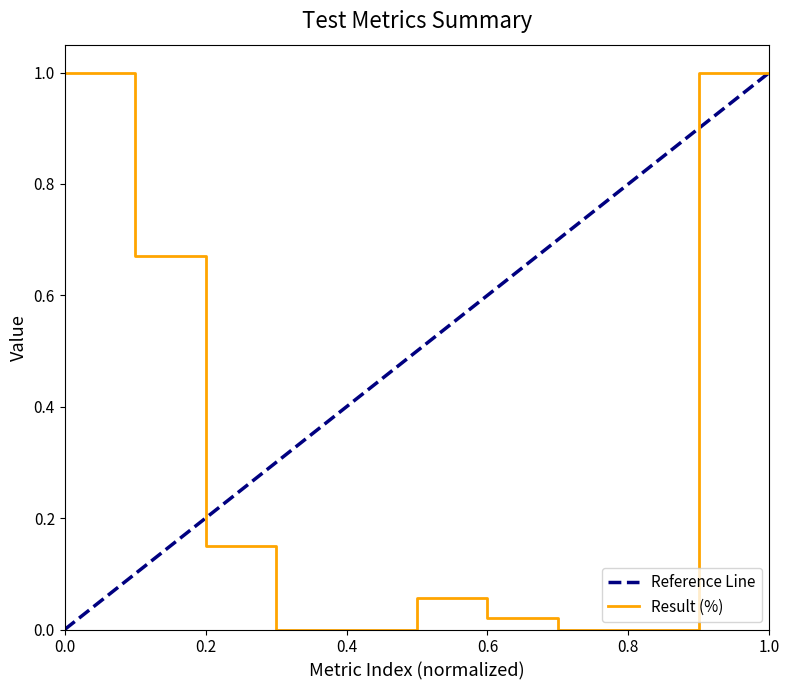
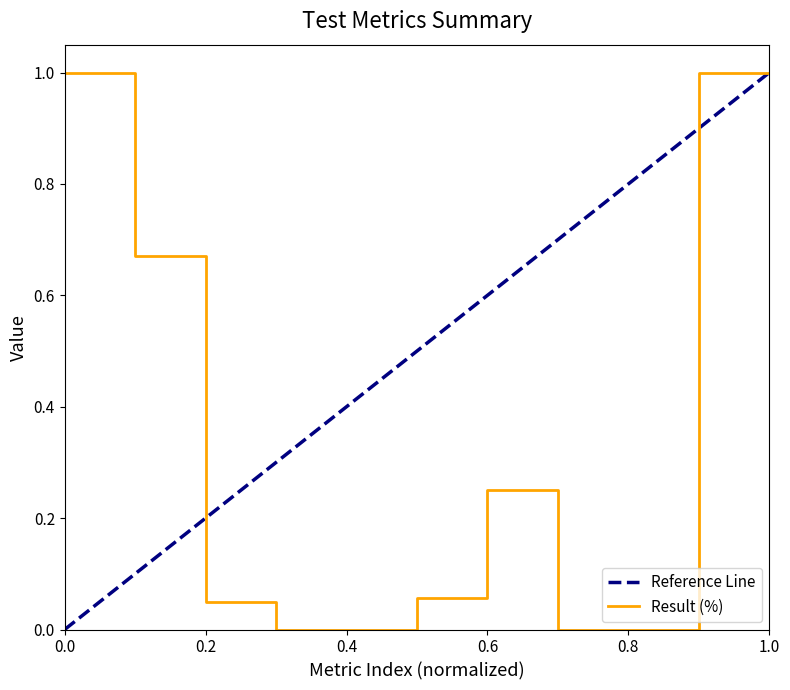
  {
    "Reference Line": {
      "0.0": 0.00
    },
    "Result (%)": {
      "0.0": 1.00,
-     "0.2": 0.15,
+     "0.2": 0.05,
      "0.4": 0.00,
-     "0.6": 0.02,
+     "0.6": 0.25,
      "0.8": 0.00
    }
  }
